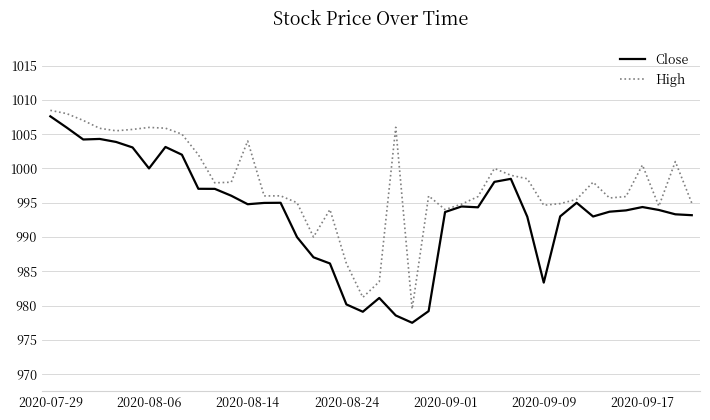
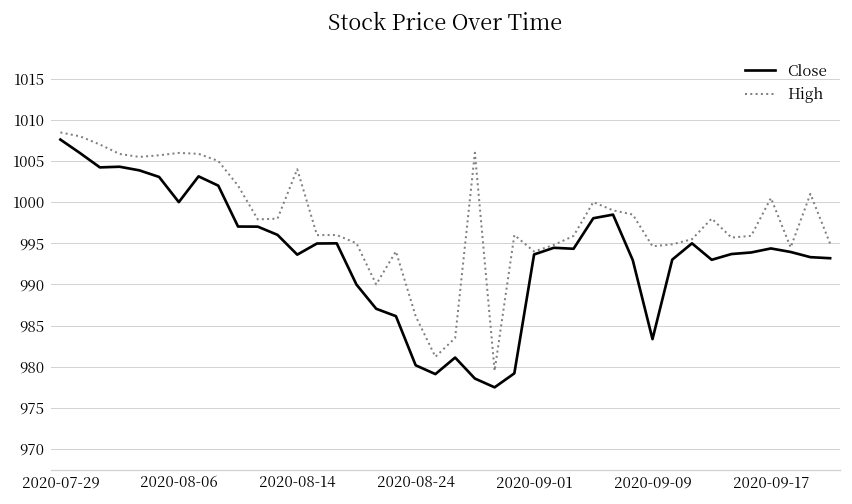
  {
    "Close": {
      "2020-07-29": 1008,
      "2020-08-06": 1000,
-     "2020-08-14": 995,
+     "2020-08-14": 994,
      "2020-08-24": 980,
      "2020-09-09": 983,
      "2020-09-17": 994
    },
    "High": {
      "2020-07-29": 1008,
      "2020-08-06": 1006,
      "2020-08-14": 1004,
      "2020-08-24": 986,
      "2020-09-09": 995,
      "2020-09-17": 1001
    }
  }
